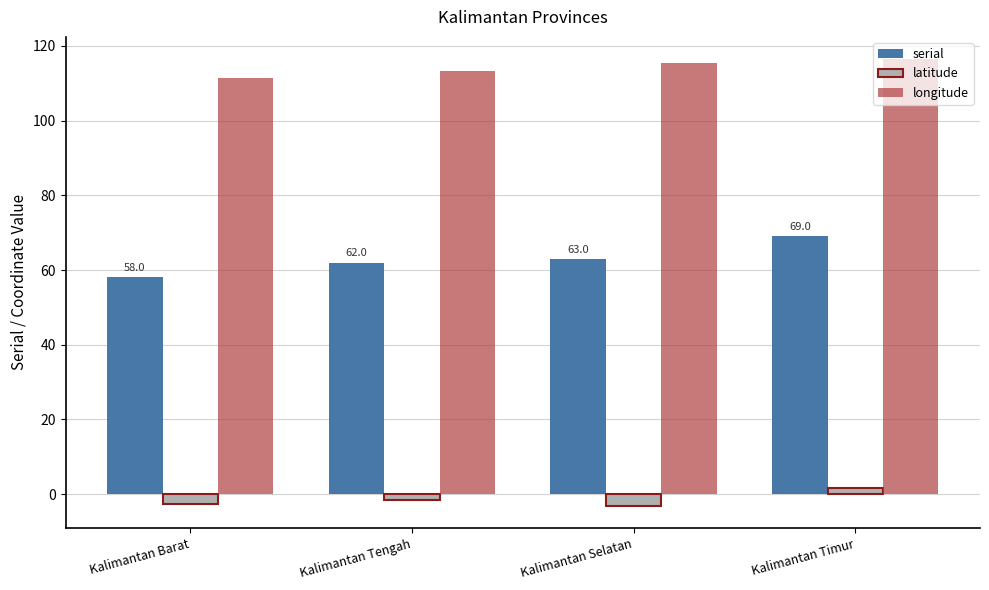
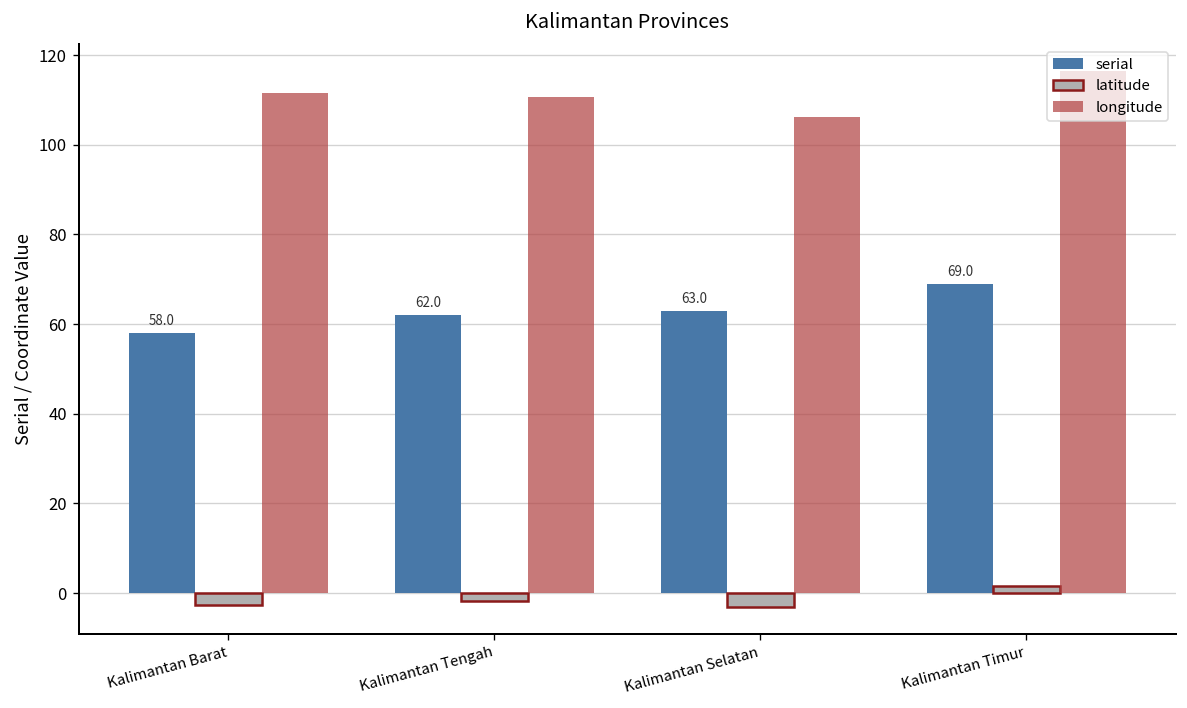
  {
    "serial": {
      "Kalimantan Barat": 58.0,
      "Kalimantan Tengah": 62.0,
      "Kalimantan Selatan": 63.0,
      "Kalimantan Timur": 69.0
    },
    "latitude": {
      "Kalimantan Barat": -3,
      "Kalimantan Tengah": -2,
      "Kalimantan Selatan": -3,
      "Kalimantan Timur": 2
    },
    "longitude": {
      "Kalimantan Barat": 111,
-     "Kalimantan Tengah": 113,
-     "Kalimantan Selatan": 115
+     "Kalimantan Tengah": 111,
+     "Kalimantan Selatan": 106
    }
  }
